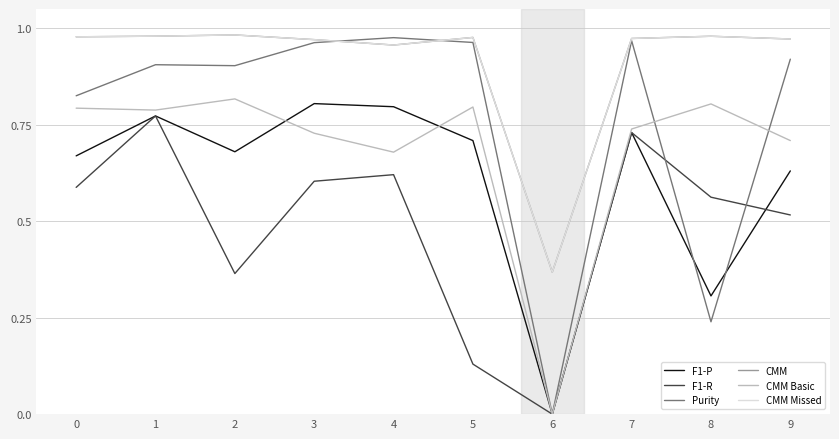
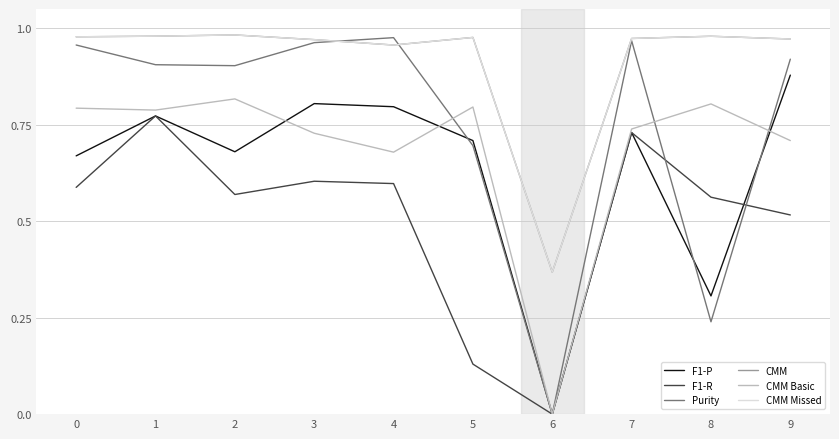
  {
    "F1-P": {
      "0": 0.67,
      "2": 0.68,
      "3": 0.80,
      "4": 0.80,
      "5": 0.71,
      "8": 0.31,
-     "9": 0.63
+     "9": 0.88
    },
    "F1-R": {
      "0": 0.59,
-     "2": 0.36,
+     "2": 0.57,
      "3": 0.60,
-     "4": 0.62,
+     "4": 0.60,
      "5": 0.13,
      "8": 0.56,
      "9": 0.52
    },
    "Purity": {
-     "0": 0.83,
+     "0": 0.96,
      "1": 0.91,
      "2": 0.90,
      "3": 0.96,
      "4": 0.98,
-     "5": 0.96,
+     "5": 0.70,
      "8": 0.24,
      "9": 0.92
    }
  }
